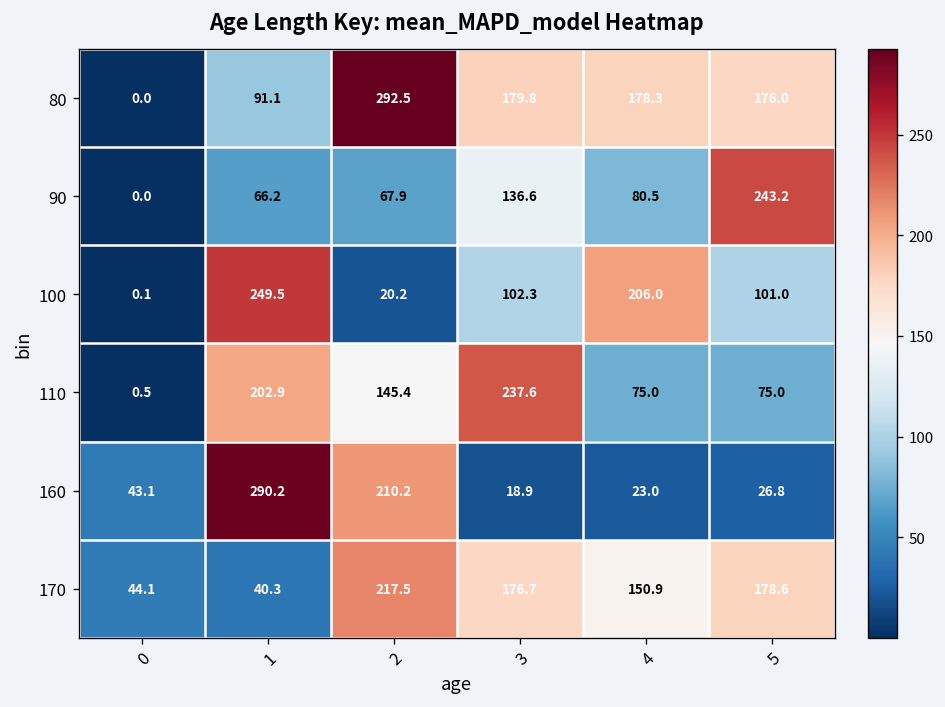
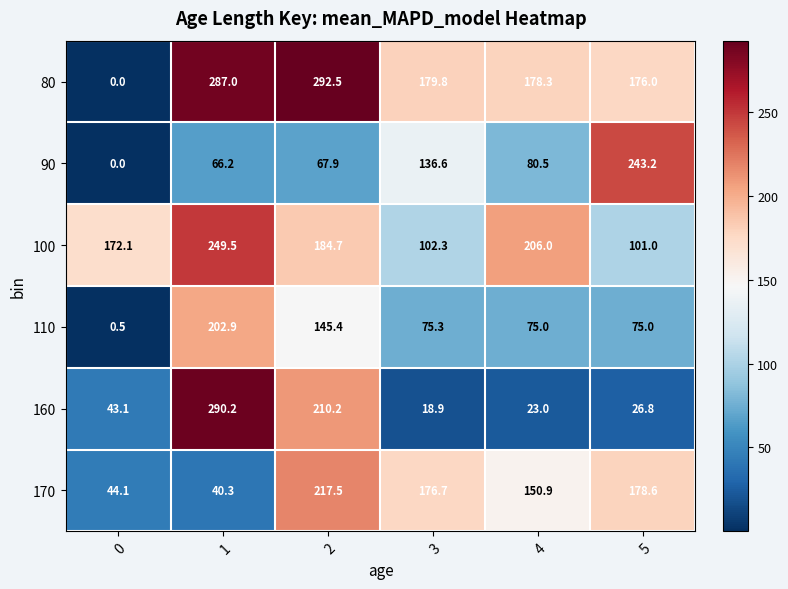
  {
    "80": {
      "0": 0.0,
-     "1": 91.1,
+     "1": 287.0,
      "2": 292.5,
      "3": 179.8,
      "4": 178.3,
      "5": 176.0
    },
    "90": {
      "0": 0.0,
      "1": 66.2,
      "2": 67.9,
      "3": 136.6,
      "4": 80.5,
      "5": 243.2
    },
    "100": {
-     "0": 0.1,
+     "0": 172.1,
      "1": 249.5,
-     "2": 20.2,
+     "2": 184.7,
      "3": 102.3,
      "4": 206.0,
      "5": 101.0
    },
    "110": {
      "0": 0.5,
      "1": 202.9,
      "2": 145.4,
-     "3": 237.6,
+     "3": 75.3,
      "4": 75.0,
      "5": 75.0
    },
    "160": {
      "0": 43.1,
      "1": 290.2,
      "2": 210.2,
      "3": 18.9,
      "4": 23.0,
      "5": 26.8
    },
    "170": {
      "0": 44.1,
      "1": 40.3,
      "2": 217.5,
      "3": 176.7,
      "4": 150.9,
      "5": 178.6
    }
  }
